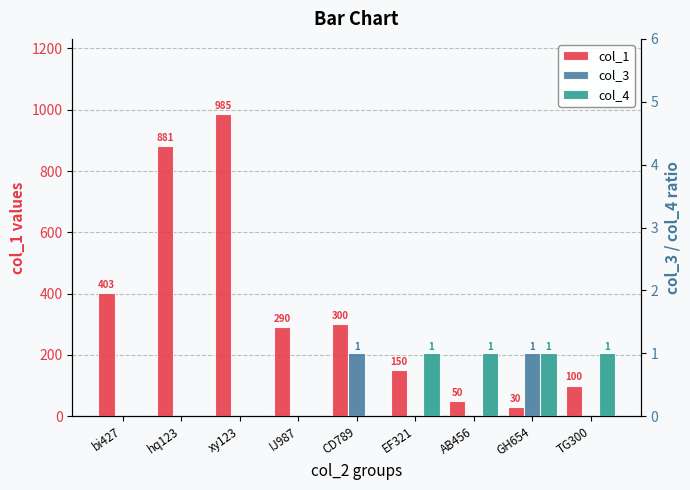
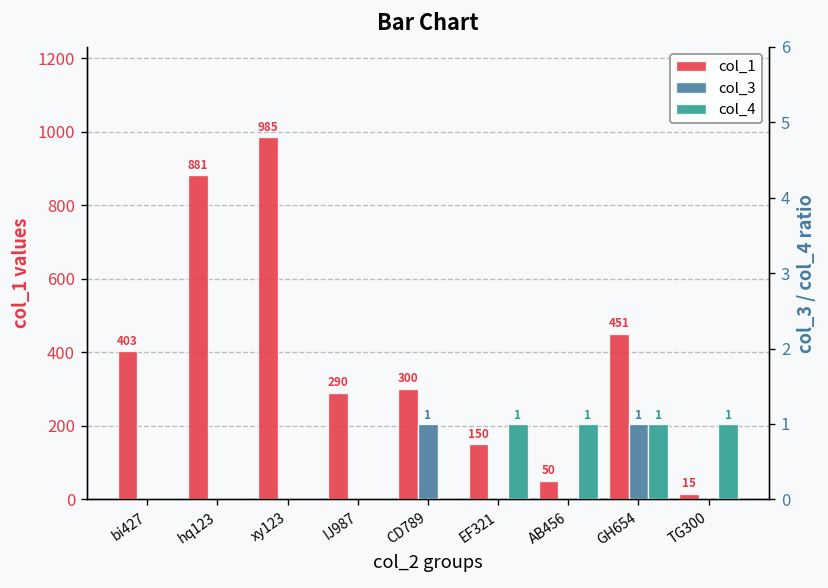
  {
    "col_1": {
      "bi427": 403,
      "hq123": 881,
      "xy123": 985,
      "IJ987": 290,
      "CD789": 300,
      "EF321": 150,
      "AB456": 50,
-     "GH654": 30,
-     "TG300": 100
+     "GH654": 451,
+     "TG300": 15
    }
  }
